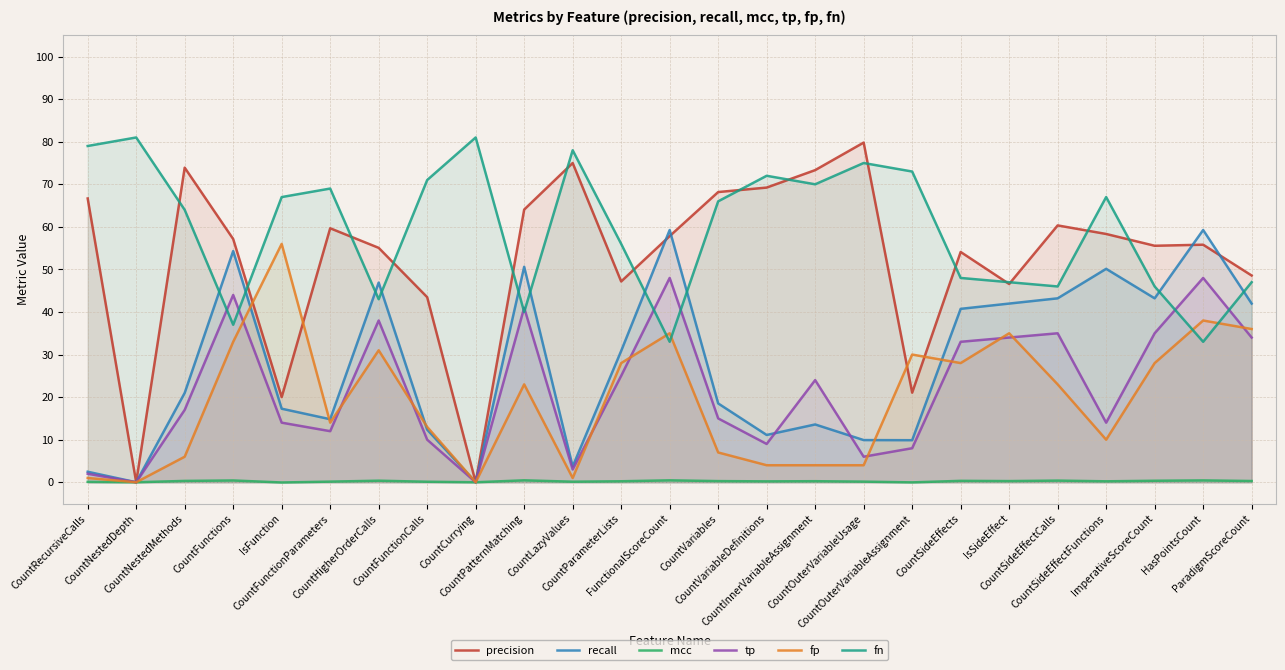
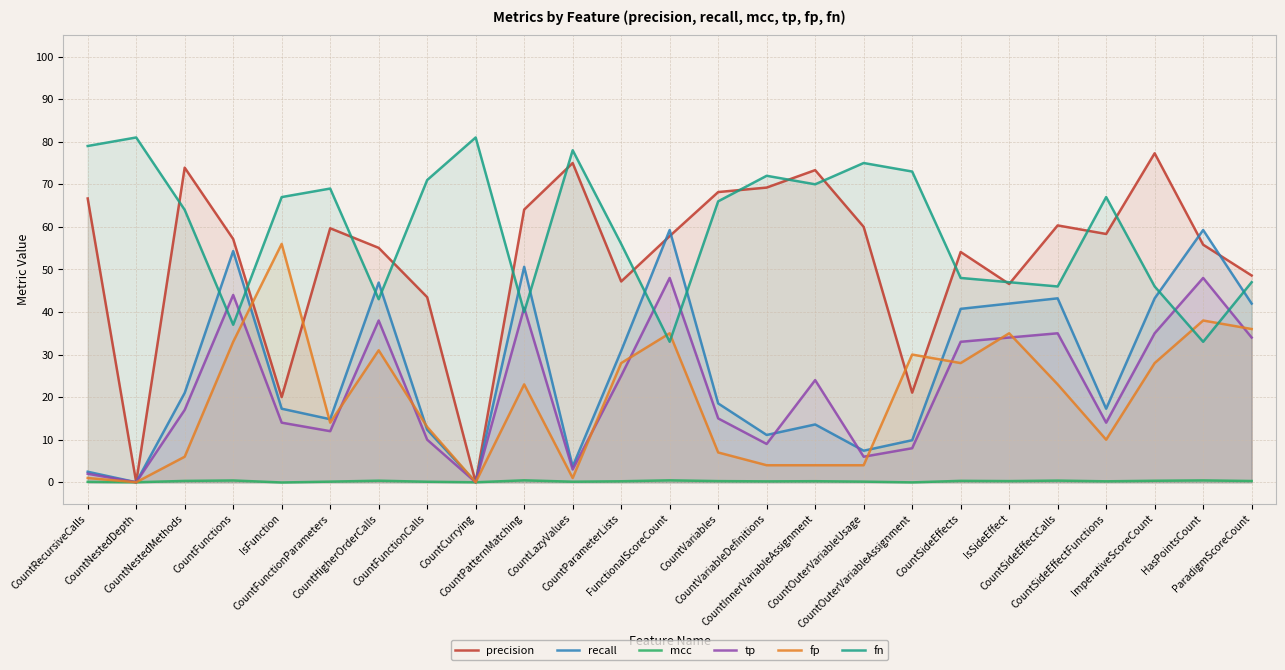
  {
    "precision": {
      "CountRecursiveCalls": 67,
      "CountNestedMethods": 74,
      "CountFunctions": 57,
      "IsFunction": 20,
      "CountFunctionParameters": 60,
      "CountHigherOrderCalls": 55,
      "CountFunctionCalls": 43,
      "CountPatternMatching": 64,
      "CountLazyValues": 75,
      "CountParameterLists": 47,
      "FunctionalScoreCount": 58,
      "CountVariables": 68,
      "CountVariableDefinitions": 69,
      "CountInnerVariableAssignment": 73,
-     "CountOuterVariableUsage": 80,
+     "CountOuterVariableUsage": 60,
      "CountOuterVariableAssignment": 21,
      "CountSideEffects": 54,
      "CountSideEffectCalls": 60,
      "CountSideEffectFunctions": 58,
-     "ImperativeScoreCount": 56,
+     "ImperativeScoreCount": 77,
      "HasPointsCount": 56,
      "ParadigmScoreCount": 49
    },
    "recall": {
      "CountNestedMethods": 21,
      "CountFunctions": 54,
      "IsFunction": 17,
      "CountFunctionParameters": 15,
      "CountHigherOrderCalls": 47,
      "CountFunctionCalls": 12,
      "CountPatternMatching": 51,
      "CountLazyValues": 4,
      "CountParameterLists": 31,
      "FunctionalScoreCount": 59,
      "CountVariables": 19,
      "CountVariableDefinitions": 11,
      "CountInnerVariableAssignment": 14,
-     "CountOuterVariableUsage": 10,
+     "CountOuterVariableUsage": 7,
      "CountOuterVariableAssignment": 10,
      "CountSideEffects": 41,
      "IsSideEffect": 42,
      "CountSideEffectCalls": 43,
-     "CountSideEffectFunctions": 50,
+     "CountSideEffectFunctions": 17,
      "ImperativeScoreCount": 43,
      "HasPointsCount": 59,
      "ParadigmScoreCount": 42
    },
    "tp": {
      "CountNestedMethods": 17,
      "CountFunctions": 44,
      "IsFunction": 14,
      "CountFunctionParameters": 12,
      "CountHigherOrderCalls": 38,
      "CountFunctionCalls": 10,
      "CountPatternMatching": 41,
      "CountLazyValues": 3,
      "CountParameterLists": 25,
      "FunctionalScoreCount": 48,
      "CountVariables": 15,
      "CountVariableDefinitions": 9,
      "CountInnerVariableAssignment": 24,
      "CountOuterVariableUsage": 6,
      "CountOuterVariableAssignment": 8,
      "CountSideEffects": 33,
      "IsSideEffect": 34,
      "CountSideEffectCalls": 35,
      "CountSideEffectFunctions": 14,
      "ImperativeScoreCount": 35,
      "HasPointsCount": 48,
      "ParadigmScoreCount": 34
    },
    "fp": {
      "CountRecursiveCalls": 1,
      "CountNestedMethods": 6,
      "CountFunctions": 33,
      "IsFunction": 56,
      "CountFunctionParameters": 14,
      "CountHigherOrderCalls": 31,
      "CountFunctionCalls": 13,
      "CountPatternMatching": 23,
      "CountLazyValues": 1,
      "CountParameterLists": 28,
      "FunctionalScoreCount": 35,
      "CountVariables": 7,
      "CountVariableDefinitions": 4,
      "CountInnerVariableAssignment": 4,
      "CountOuterVariableUsage": 4,
      "CountOuterVariableAssignment": 30,
      "CountSideEffects": 28,
      "IsSideEffect": 35,
      "CountSideEffectCalls": 23,
      "CountSideEffectFunctions": 10,
      "ImperativeScoreCount": 28,
      "HasPointsCount": 38,
      "ParadigmScoreCount": 36
    }
  }
